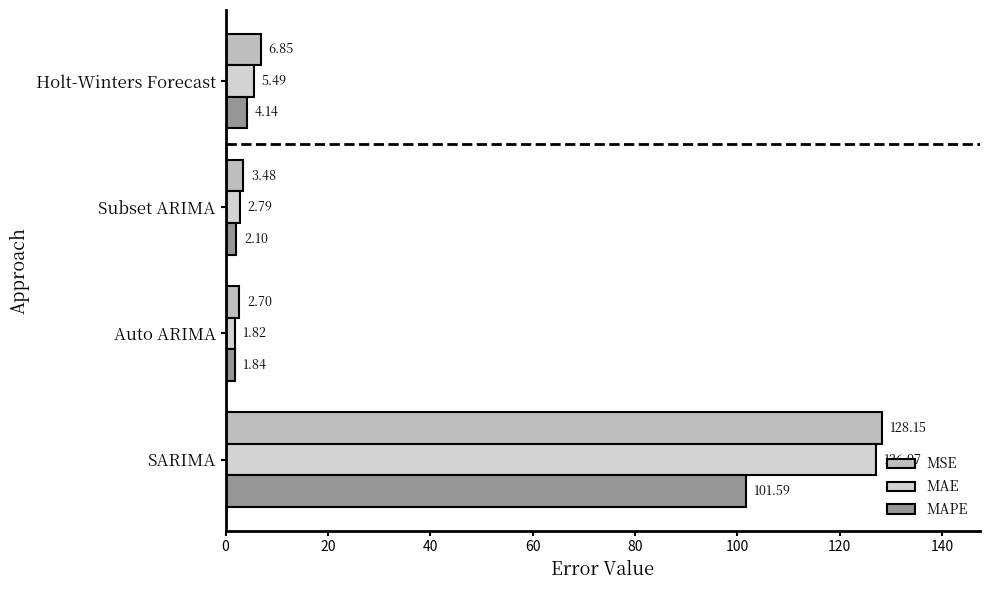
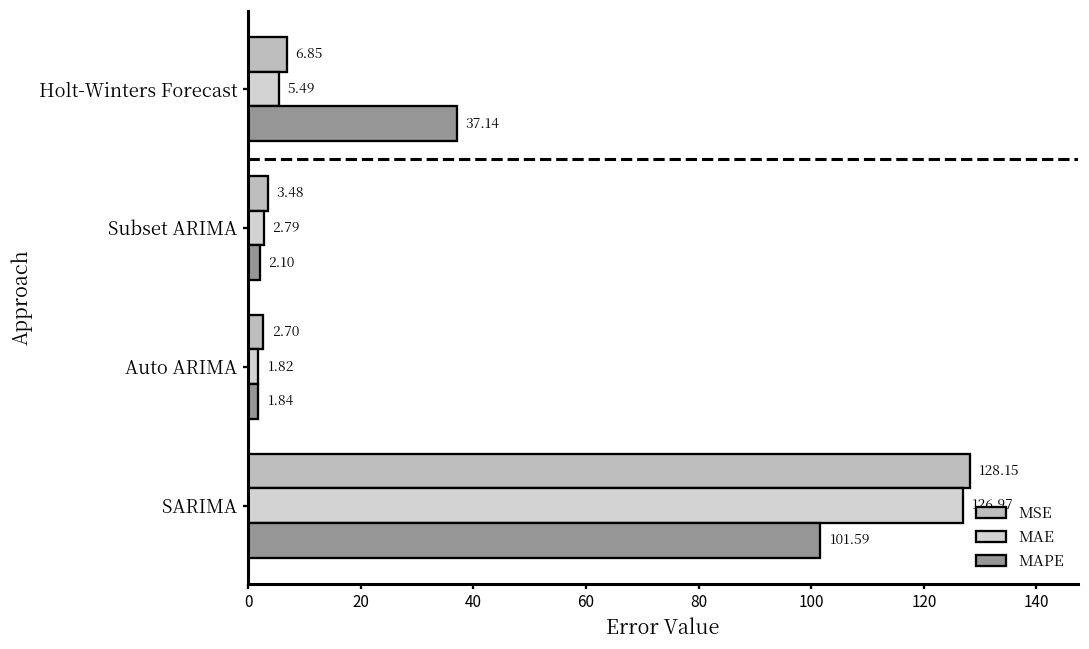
  {
    "MAPE": {
-     "Holt-Winters Forecast": 4.14,
+     "Holt-Winters Forecast": 37.14,
      "Subset ARIMA": 2.10,
      "Auto ARIMA": 1.84,
      "SARIMA": 101.59
    }
  }
